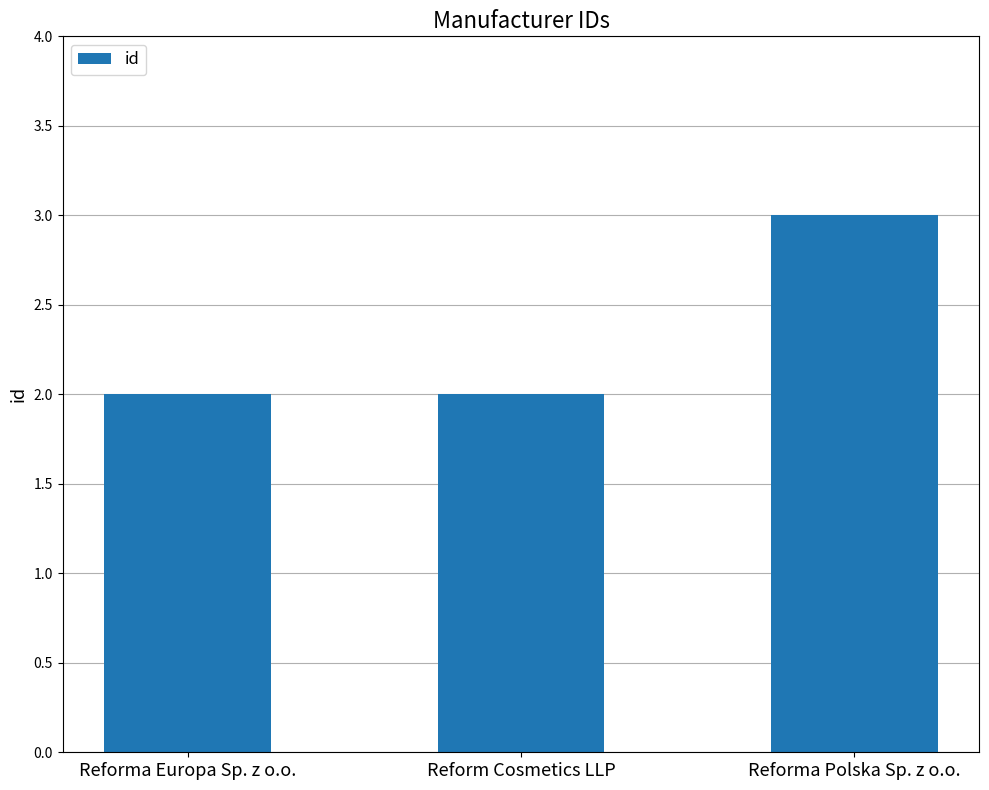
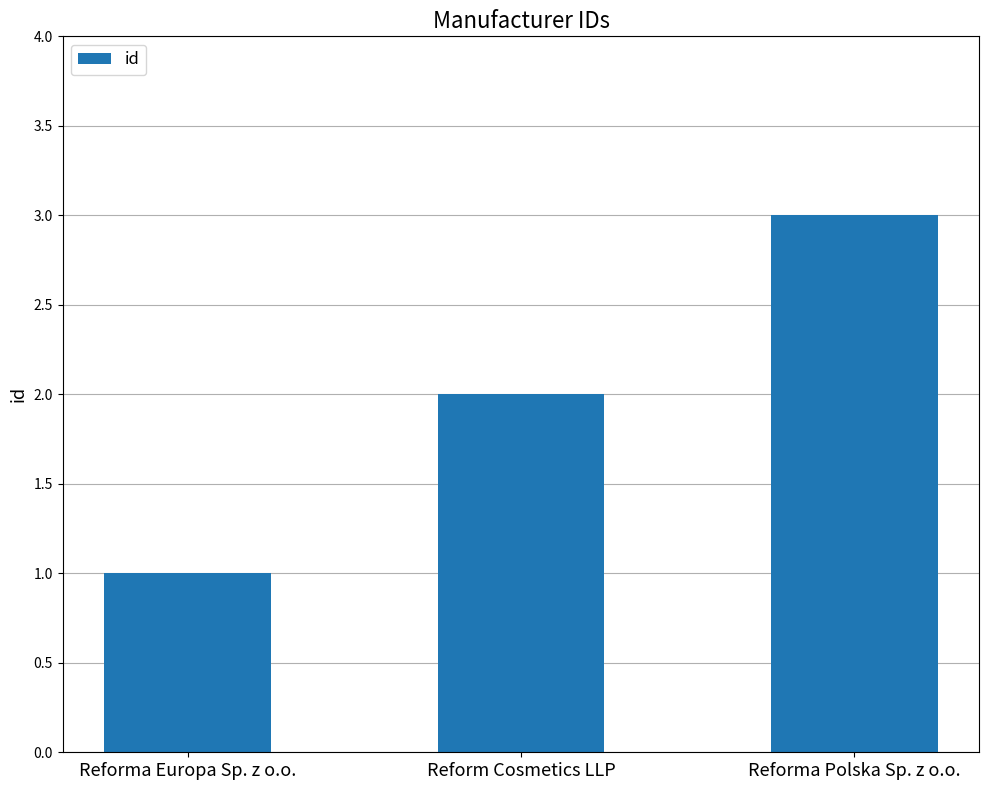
  {
-   "Reforma Europa Sp. z o.o.": 2,
+   "Reforma Europa Sp. z o.o.": 1,
    "Reform Cosmetics LLP": 2,
    "Reforma Polska Sp. z o.o.": 3
  }
